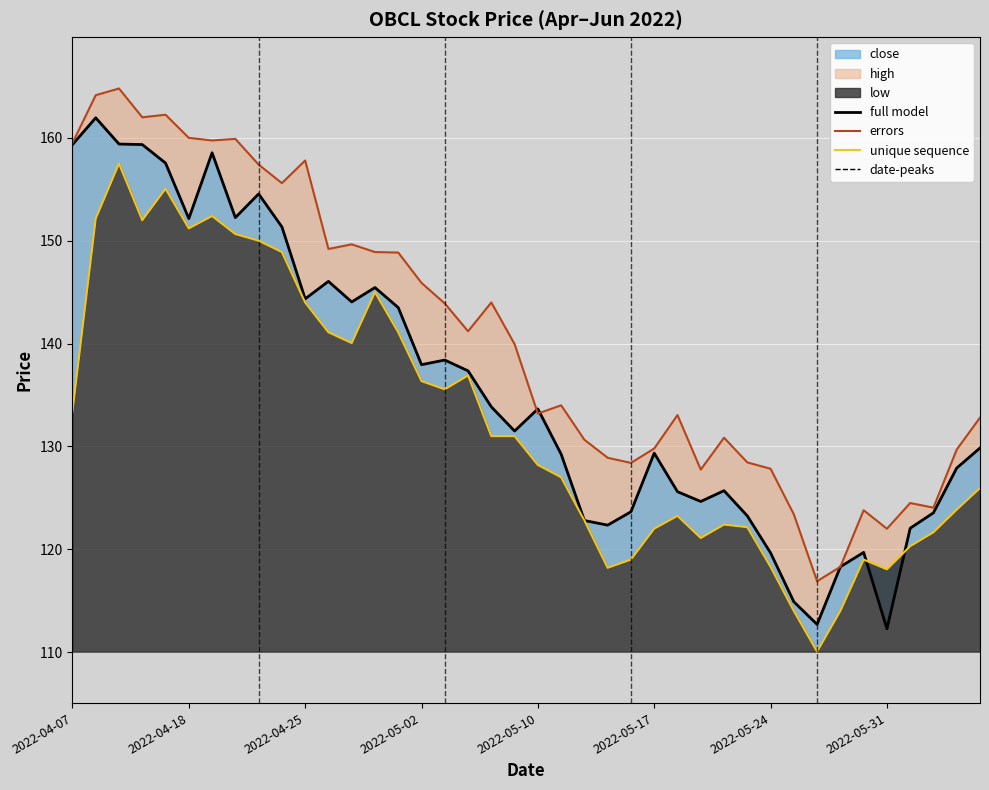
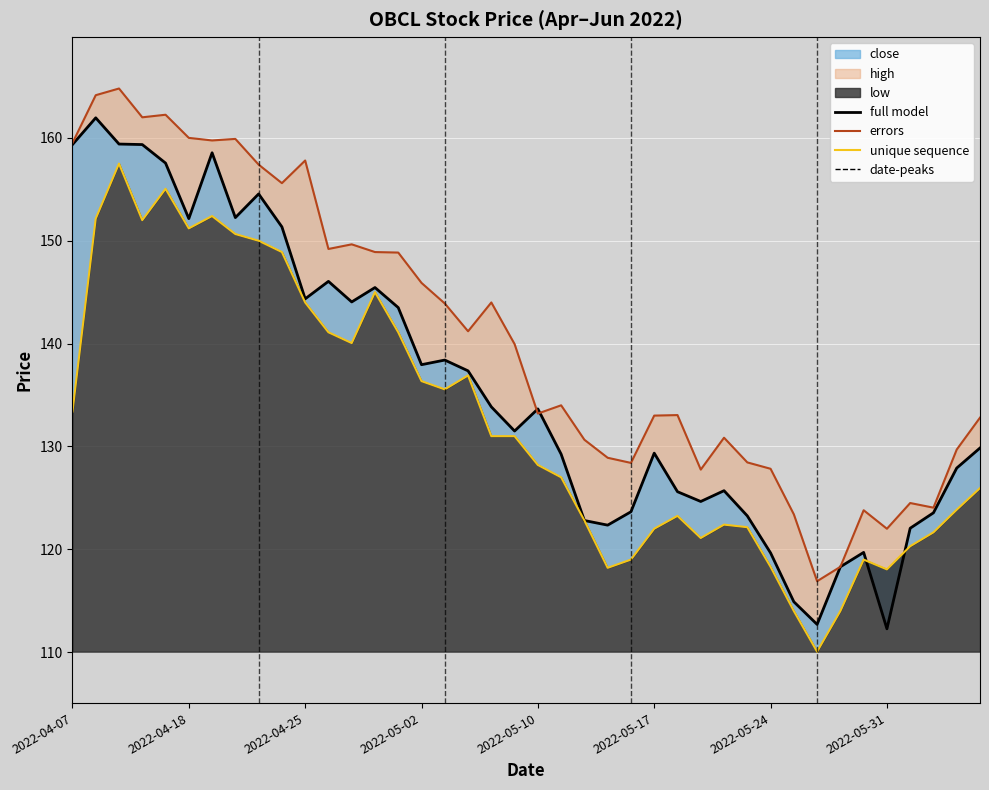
  {
    "high": {
      "2022-04-18": 160.0,
      "2022-04-25": 157.8,
      "2022-05-02": 145.9,
      "2022-05-10": 133.2,
-     "2022-05-17": 129.8,
+     "2022-05-17": 133.0,
      "2022-05-24": 127.8,
      "2022-05-31": 122.0
    },
    "low": {
      "2022-04-07": 133.4,
      "2022-04-18": 151.2,
      "2022-04-25": 144.0,
      "2022-05-02": 136.4,
      "2022-05-10": 128.2,
      "2022-05-17": 122.0,
      "2022-05-24": 118.3
    }
  }
